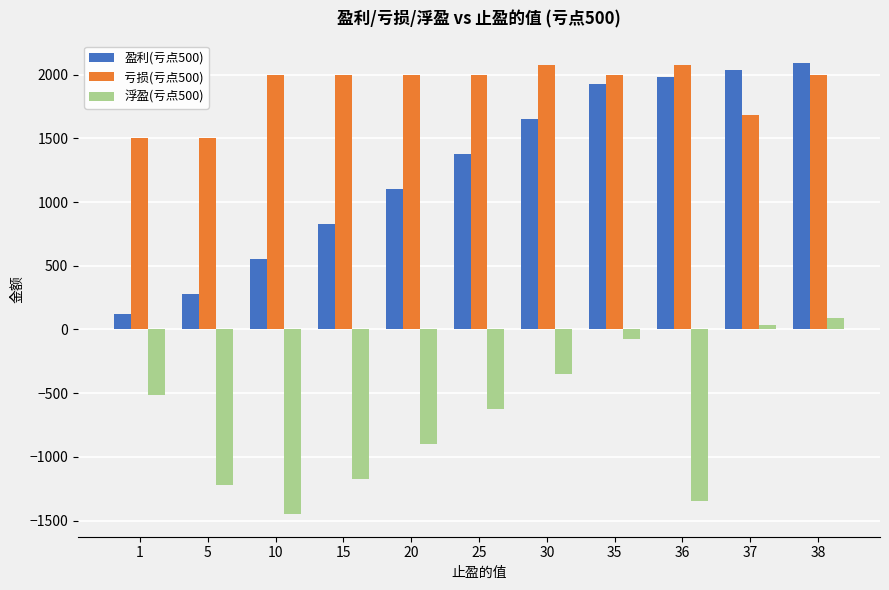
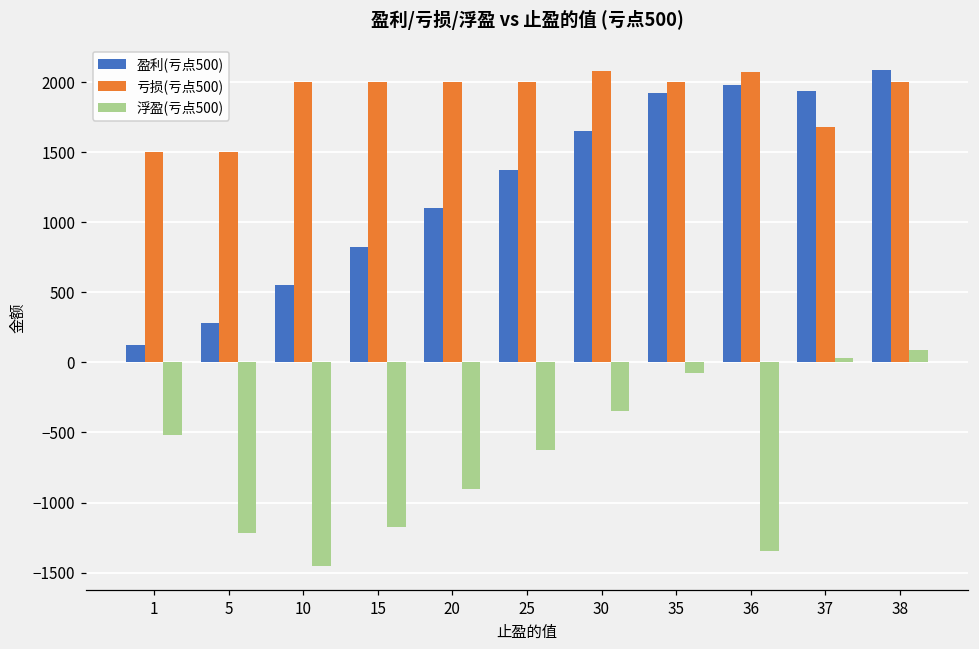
  {
    "盈利(亏点500)": {
      "1": 120,
      "5": 280,
      "10": 550,
      "15": 830,
      "20": 1100,
      "25": 1380,
      "30": 1650,
      "35": 1930,
      "36": 1980,
-     "37": 2040,
+     "37": 1940,
      "38": 2090
    },
    "亏损(亏点500)": {
      "1": 1500,
      "5": 1500,
      "10": 2000,
      "15": 2000,
      "20": 2000,
      "25": 2000,
      "30": 2080,
      "35": 2000,
      "36": 2080,
      "37": 1680,
      "38": 2000
    },
    "浮盈(亏点500)": {
      "1": -520,
      "5": -1220,
      "10": -1450,
      "15": -1180,
      "20": -900,
      "25": -630,
      "30": -350,
      "35": -80,
      "36": -1350,
      "37": 40,
      "38": 90
    }
  }
